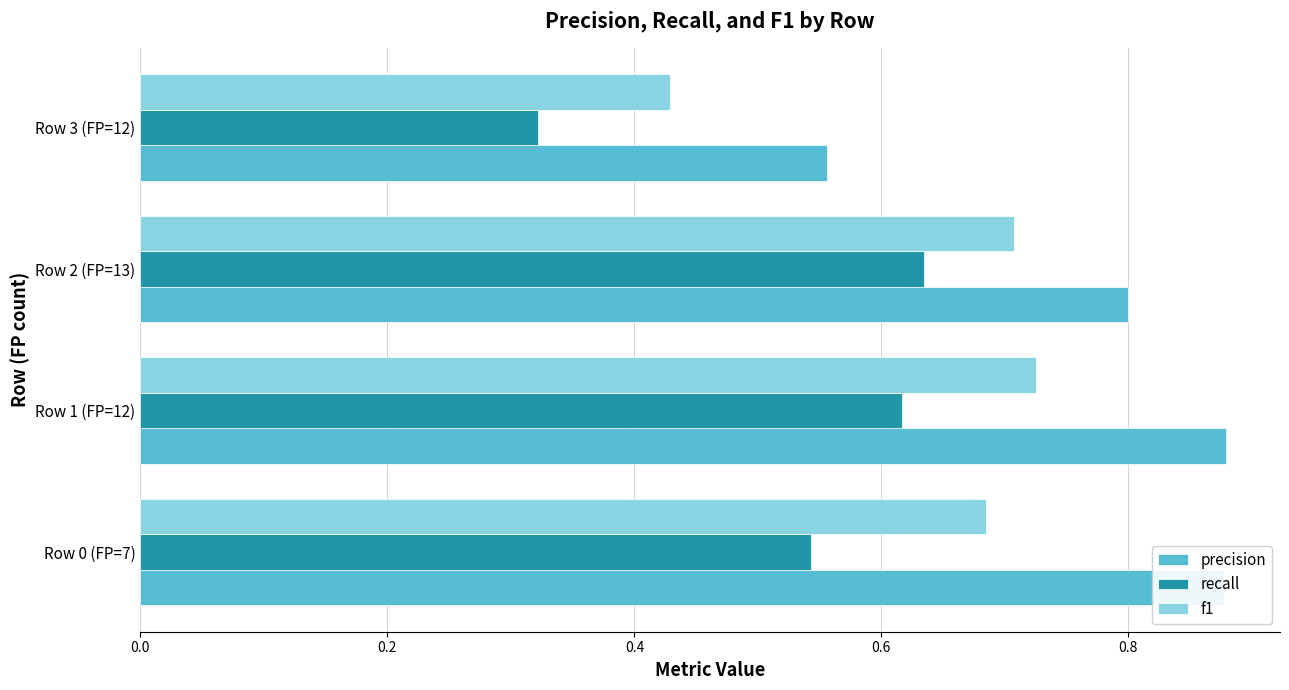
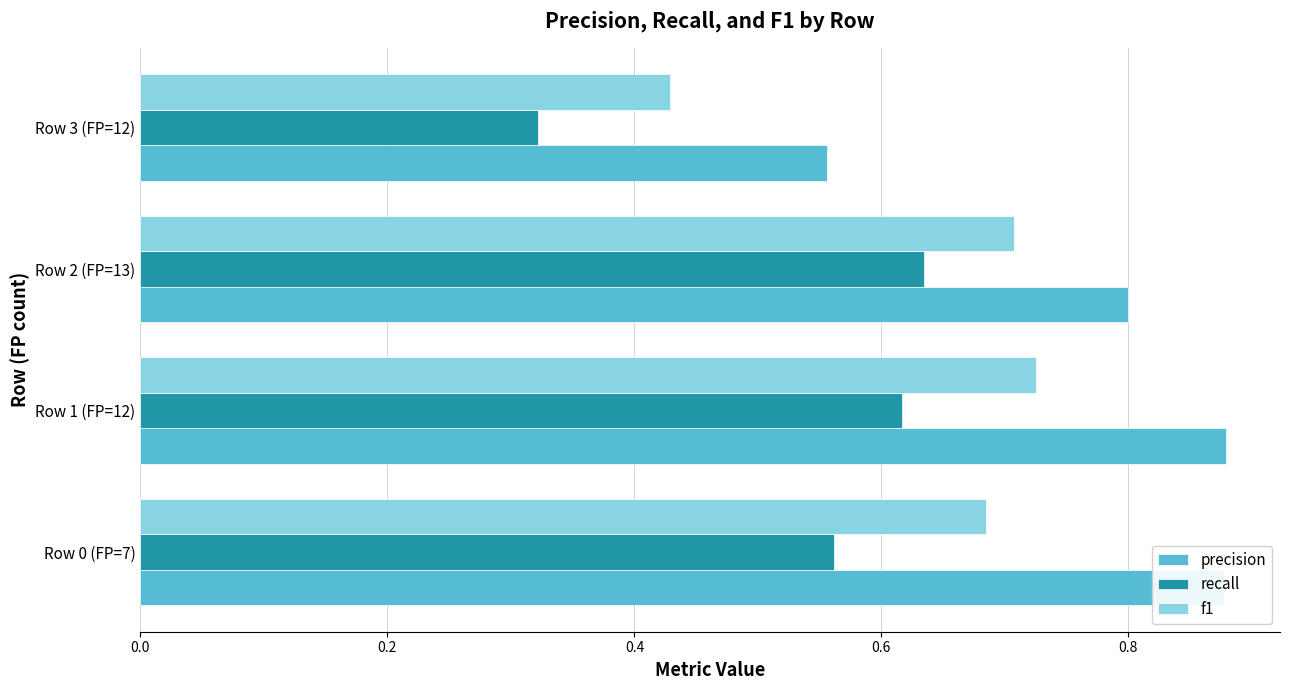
  {
    "recall": {
      "Row 3 (FP=12)": 0.322,
      "Row 2 (FP=13)": 0.634,
      "Row 1 (FP=12)": 0.617,
-     "Row 0 (FP=7)": 0.543
+     "Row 0 (FP=7)": 0.562
    }
  }
